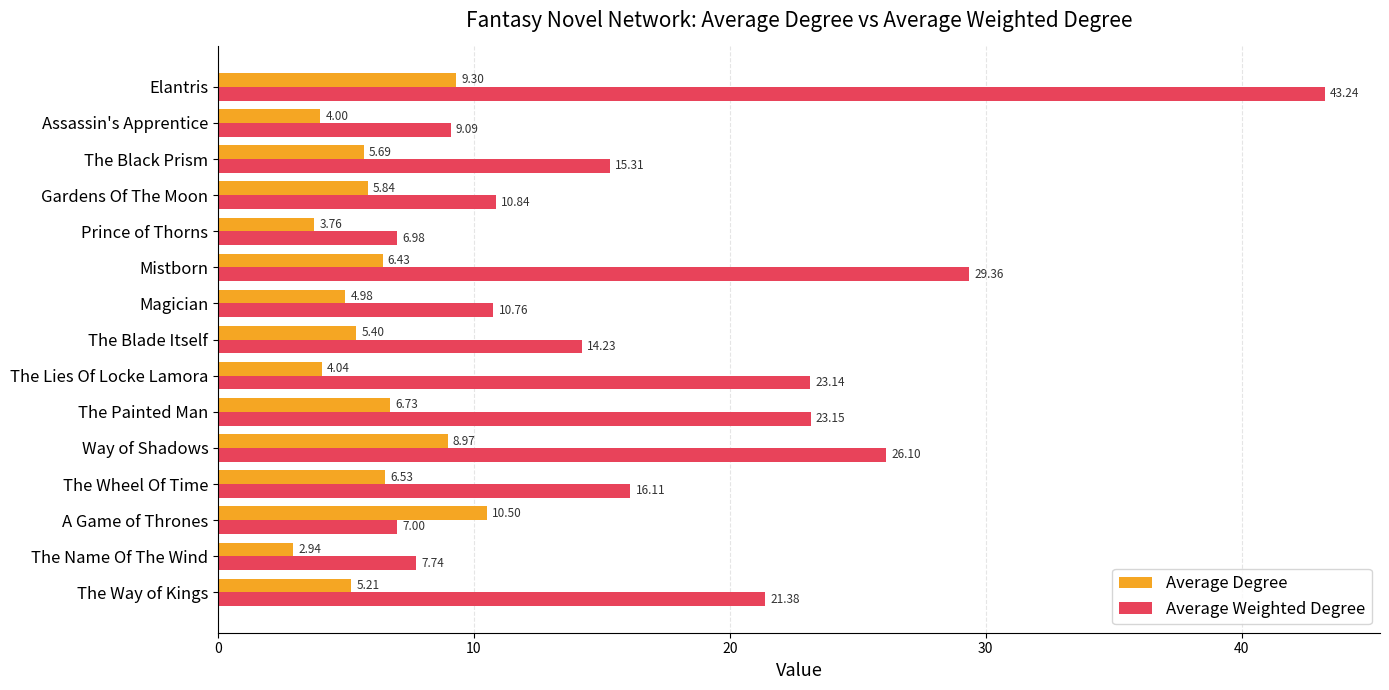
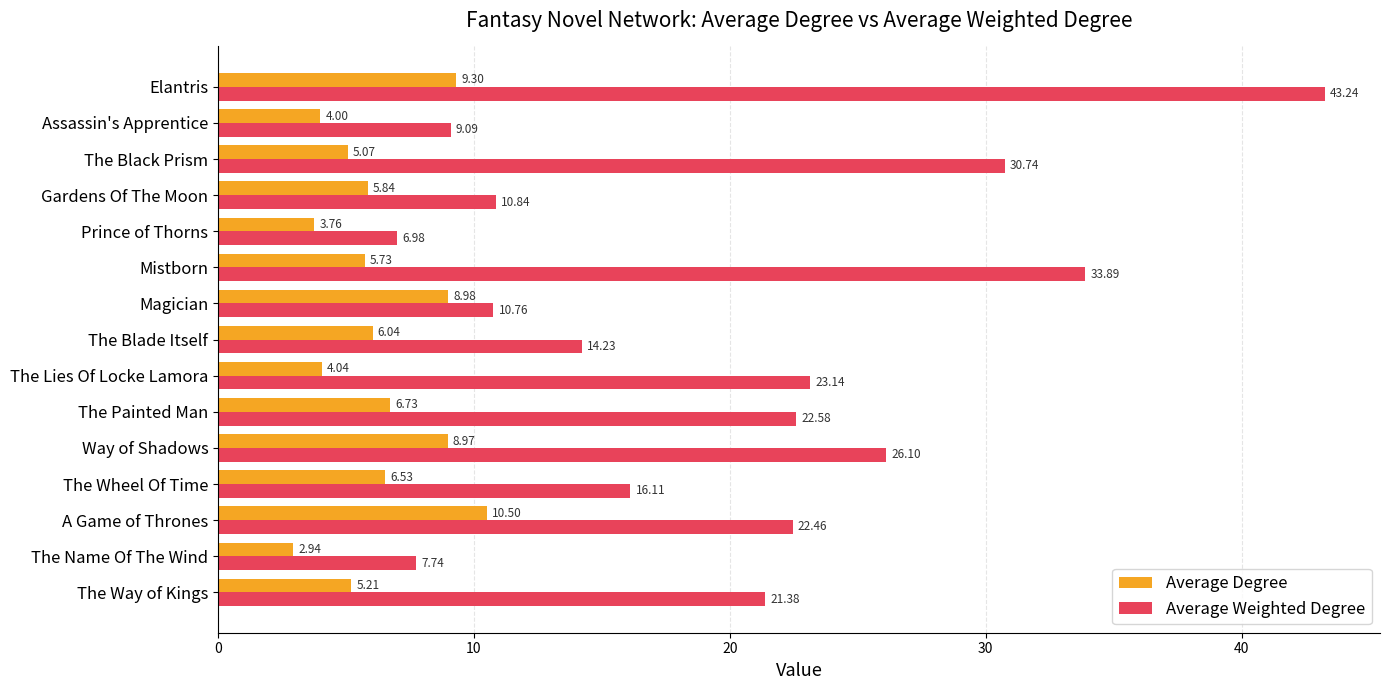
  {
    "Average Degree": {
      "Elantris": 9.30,
      "Assassin's Apprentice": 4.00,
-     "The Black Prism": 5.69,
+     "The Black Prism": 5.07,
      "Gardens Of The Moon": 5.84,
      "Prince of Thorns": 3.76,
-     "Mistborn": 6.43,
-     "Magician": 4.98,
-     "The Blade Itself": 5.40,
+     "Mistborn": 5.73,
+     "Magician": 8.98,
+     "The Blade Itself": 6.04,
      "The Lies Of Locke Lamora": 4.04,
      "The Painted Man": 6.73,
      "Way of Shadows": 8.97,
      "The Wheel Of Time": 6.53,
      "A Game of Thrones": 10.50,
      "The Name Of The Wind": 2.94,
      "The Way of Kings": 5.21
    },
    "Average Weighted Degree": {
      "Elantris": 43.24,
      "Assassin's Apprentice": 9.09,
-     "The Black Prism": 15.31,
+     "The Black Prism": 30.74,
      "Gardens Of The Moon": 10.84,
      "Prince of Thorns": 6.98,
-     "Mistborn": 29.36,
+     "Mistborn": 33.89,
      "Magician": 10.76,
      "The Blade Itself": 14.23,
      "The Lies Of Locke Lamora": 23.14,
-     "The Painted Man": 23.15,
+     "The Painted Man": 22.58,
      "Way of Shadows": 26.10,
      "The Wheel Of Time": 16.11,
-     "A Game of Thrones": 7.00,
+     "A Game of Thrones": 22.46,
      "The Name Of The Wind": 7.74,
      "The Way of Kings": 21.38
    }
  }
